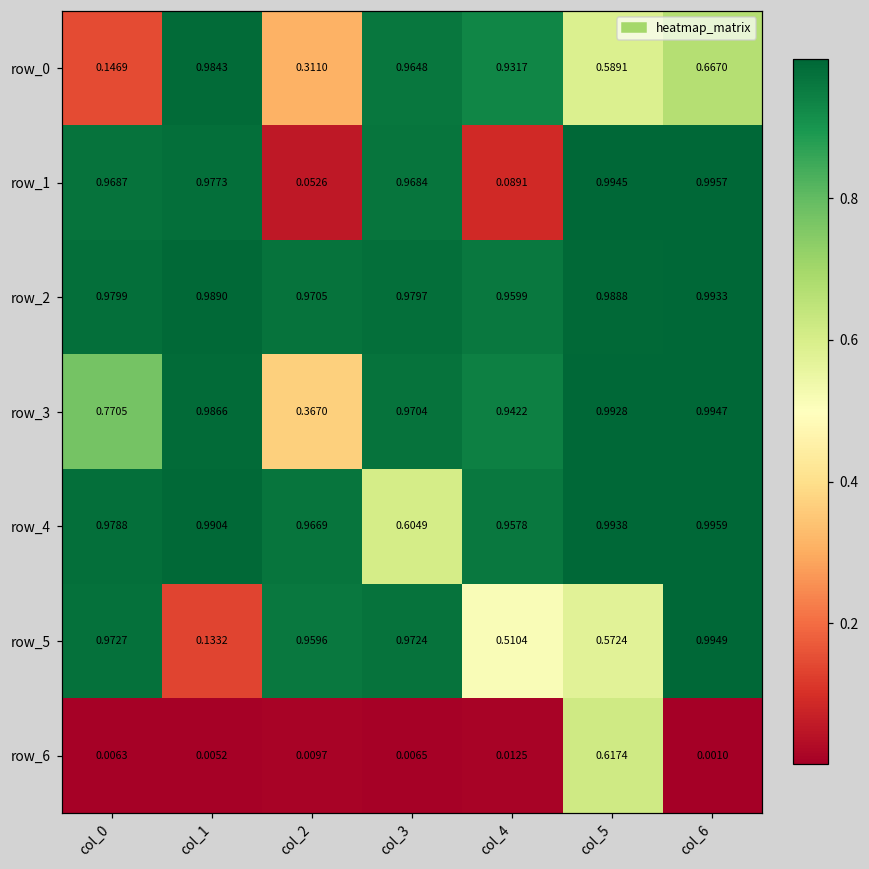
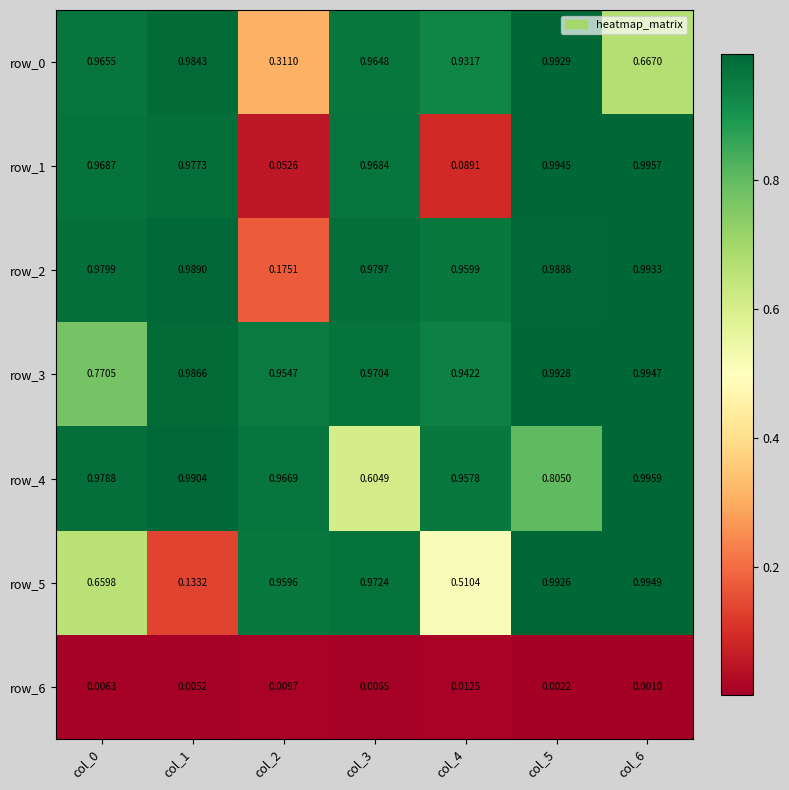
  {
    "row_0": {
-     "col_0": 0.1469,
+     "col_0": 0.9655,
      "col_1": 0.9843,
      "col_2": 0.3110,
      "col_3": 0.9648,
      "col_4": 0.9317,
-     "col_5": 0.5891,
+     "col_5": 0.9929,
      "col_6": 0.6670
    },
    "row_1": {
      "col_0": 0.9687,
      "col_1": 0.9773,
      "col_2": 0.0526,
      "col_3": 0.9684,
      "col_4": 0.0891,
      "col_5": 0.9945,
      "col_6": 0.9957
    },
    "row_2": {
      "col_0": 0.9799,
      "col_1": 0.9890,
-     "col_2": 0.9705,
+     "col_2": 0.1751,
      "col_3": 0.9797,
      "col_4": 0.9599,
      "col_5": 0.9888,
      "col_6": 0.9933
    },
    "row_3": {
      "col_0": 0.7705,
      "col_1": 0.9866,
-     "col_2": 0.3670,
+     "col_2": 0.9547,
      "col_3": 0.9704,
      "col_4": 0.9422,
      "col_5": 0.9928,
      "col_6": 0.9947
    },
    "row_4": {
      "col_0": 0.9788,
      "col_1": 0.9904,
      "col_2": 0.9669,
      "col_3": 0.6049,
      "col_4": 0.9578,
-     "col_5": 0.9938,
+     "col_5": 0.8050,
      "col_6": 0.9959
    },
    "row_5": {
-     "col_0": 0.9727,
+     "col_0": 0.6598,
      "col_1": 0.1332,
      "col_2": 0.9596,
      "col_3": 0.9724,
      "col_4": 0.5104,
-     "col_5": 0.5724,
+     "col_5": 0.9926,
      "col_6": 0.9949
    },
    "row_6": {
      "col_0": 0.0063,
      "col_1": 0.0052,
      "col_2": 0.0097,
      "col_3": 0.0065,
      "col_4": 0.0125,
-     "col_5": 0.6174,
+     "col_5": 0.0022,
      "col_6": 0.0010
    }
  }
